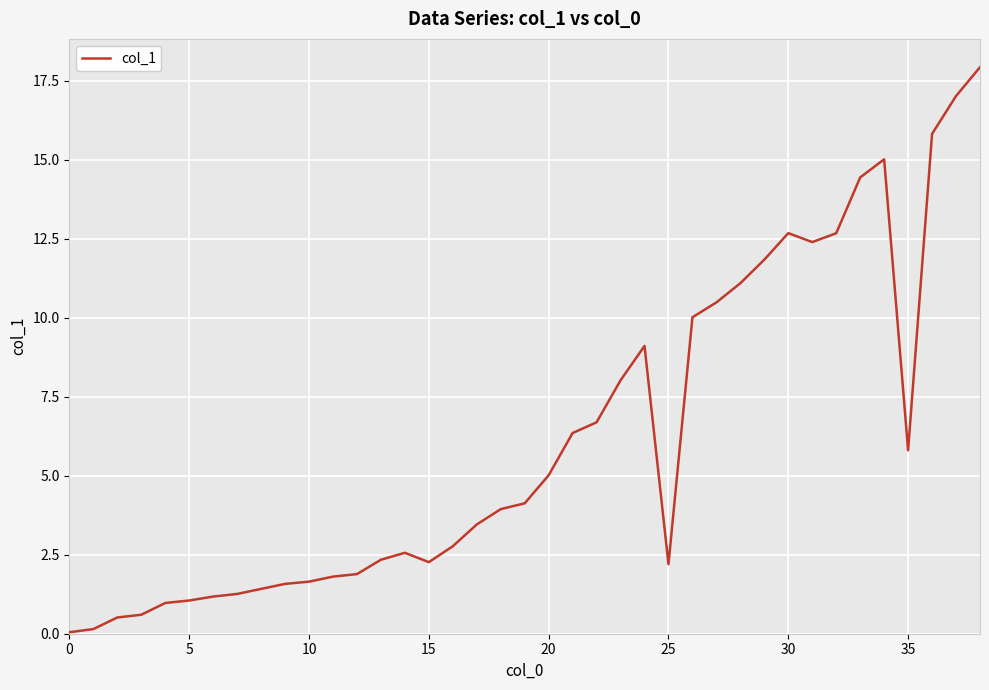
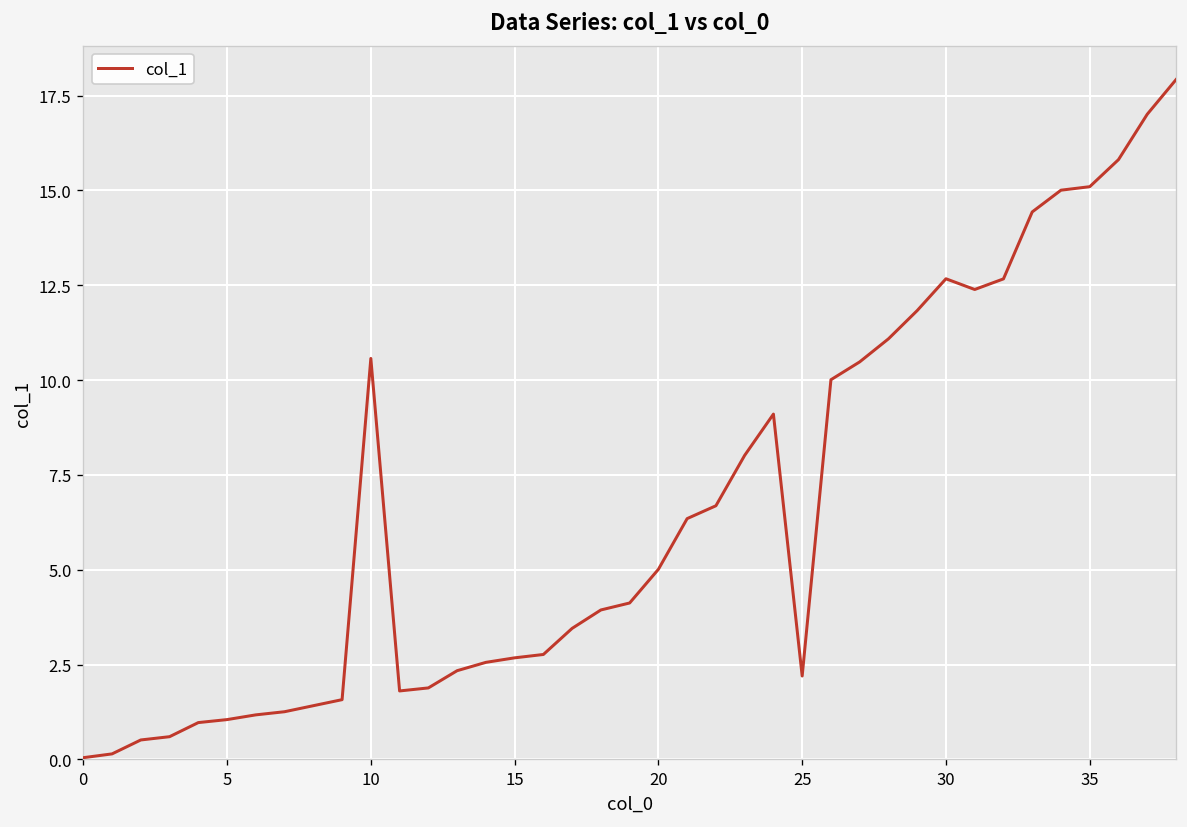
  {
    "0": 0.0,
    "5": 1.1,
-   "10": 1.6,
-   "15": 2.3,
+   "10": 10.6,
+   "15": 2.7,
    "20": 5.0,
    "25": 2.2,
    "30": 12.7,
-   "35": 5.8
+   "35": 15.1
  }
